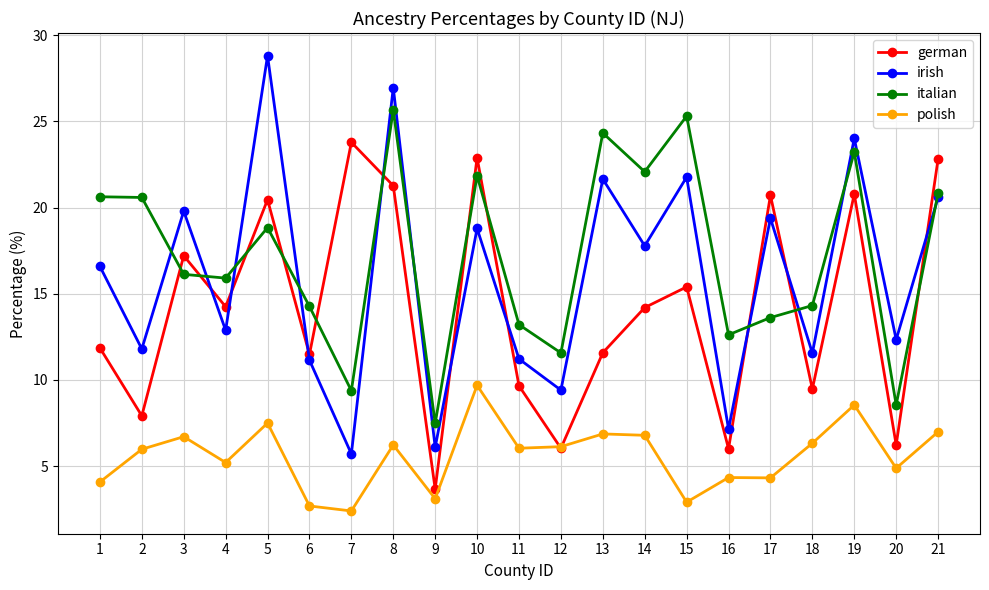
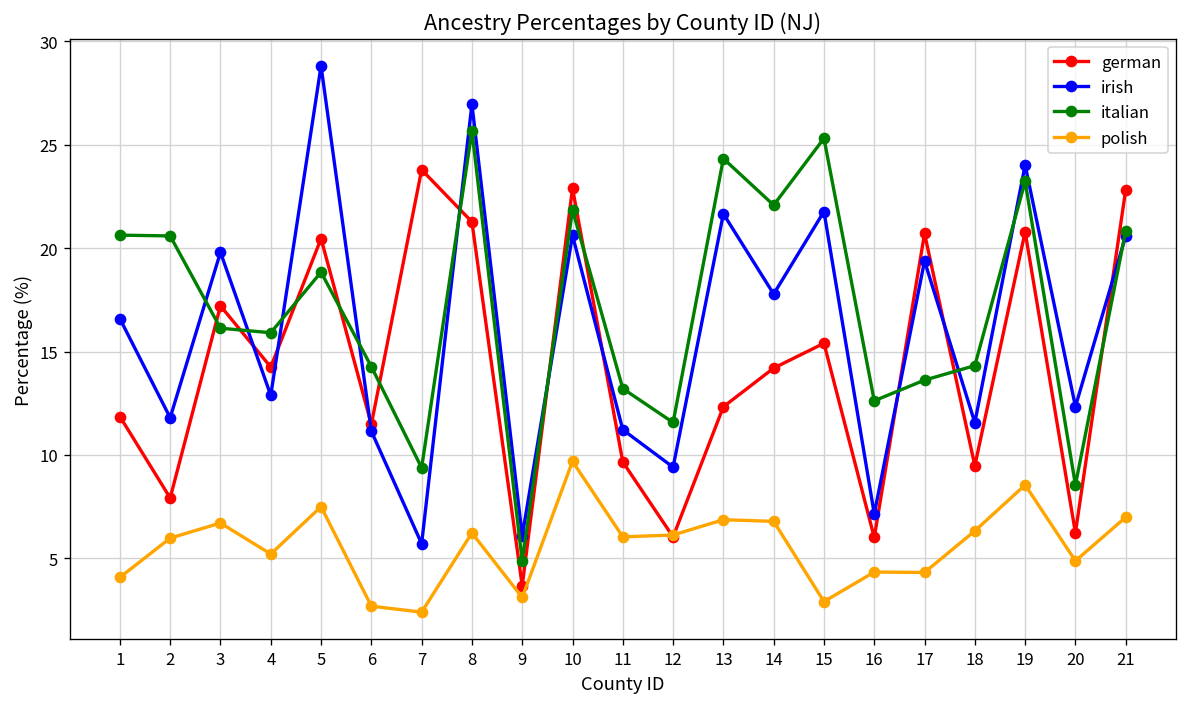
  {
    "german": {
      "1": 11.9,
      "2": 7.9,
      "3": 17.2,
      "4": 14.3,
      "5": 20.5,
      "6": 11.5,
      "7": 23.8,
      "8": 21.3,
      "9": 3.7,
      "10": 22.9,
      "11": 9.7,
-     "13": 11.6,
+     "13": 12.3,
      "14": 14.2,
      "15": 15.4,
      "16": 6.0,
      "17": 20.7,
      "18": 9.5,
      "19": 20.8,
      "20": 6.2,
      "21": 22.8
    },
    "irish": {
      "1": 16.6,
      "2": 11.8,
      "3": 19.8,
      "4": 12.9,
      "5": 28.8,
      "6": 11.2,
      "7": 5.7,
      "8": 27.0,
      "9": 6.1,
-     "10": 18.8,
+     "10": 20.6,
      "11": 11.2,
      "12": 9.4,
      "13": 21.7,
      "14": 17.8,
      "15": 21.8,
      "16": 7.2,
      "17": 19.4,
      "18": 11.6,
      "19": 24.0,
      "20": 12.3,
      "21": 20.6
    },
    "italian": {
      "1": 20.6,
      "2": 20.6,
      "3": 16.1,
      "4": 15.9,
      "5": 18.8,
      "6": 14.3,
      "7": 9.4,
      "8": 25.7,
-     "9": 7.5,
+     "9": 4.9,
      "10": 21.9,
      "11": 13.2,
      "12": 11.6,
      "13": 24.3,
      "14": 22.1,
      "15": 25.3,
      "16": 12.6,
      "17": 13.6,
      "18": 14.3,
      "19": 23.2,
      "20": 8.6,
      "21": 20.8
    },
    "polish": {
      "1": 4.1,
      "2": 6.0,
      "3": 6.7,
      "4": 5.2,
      "5": 7.5,
      "6": 2.7,
      "7": 2.4,
      "8": 6.2,
      "9": 3.1,
      "10": 9.7,
      "11": 6.0,
      "13": 6.9,
      "14": 6.8,
      "15": 2.9,
      "16": 4.3,
      "17": 4.3,
      "18": 6.3,
      "19": 8.6,
      "20": 4.9,
      "21": 7.0
    }
  }
